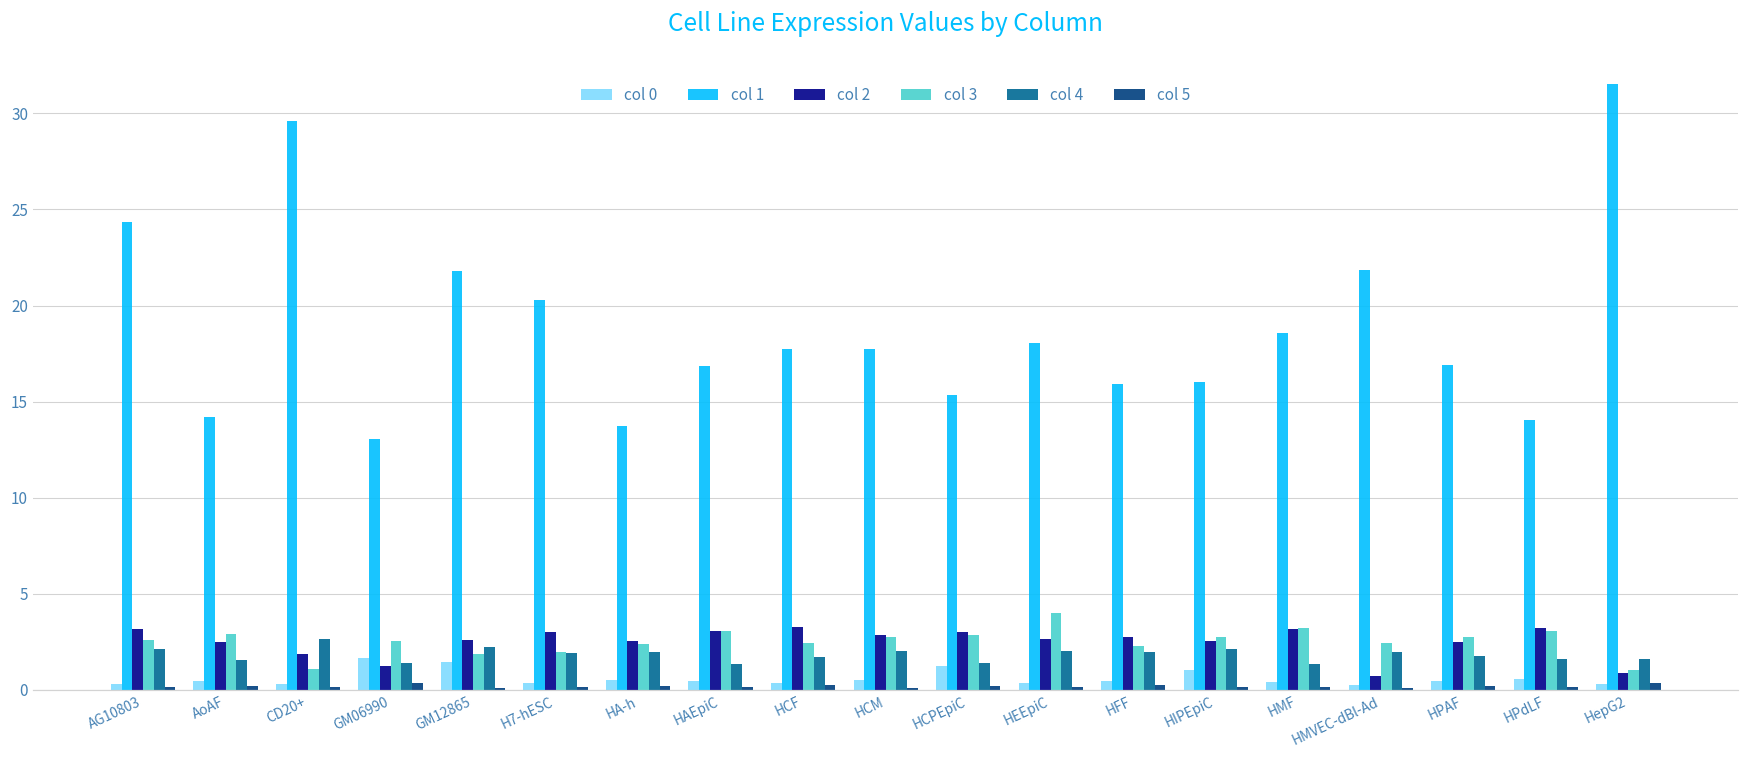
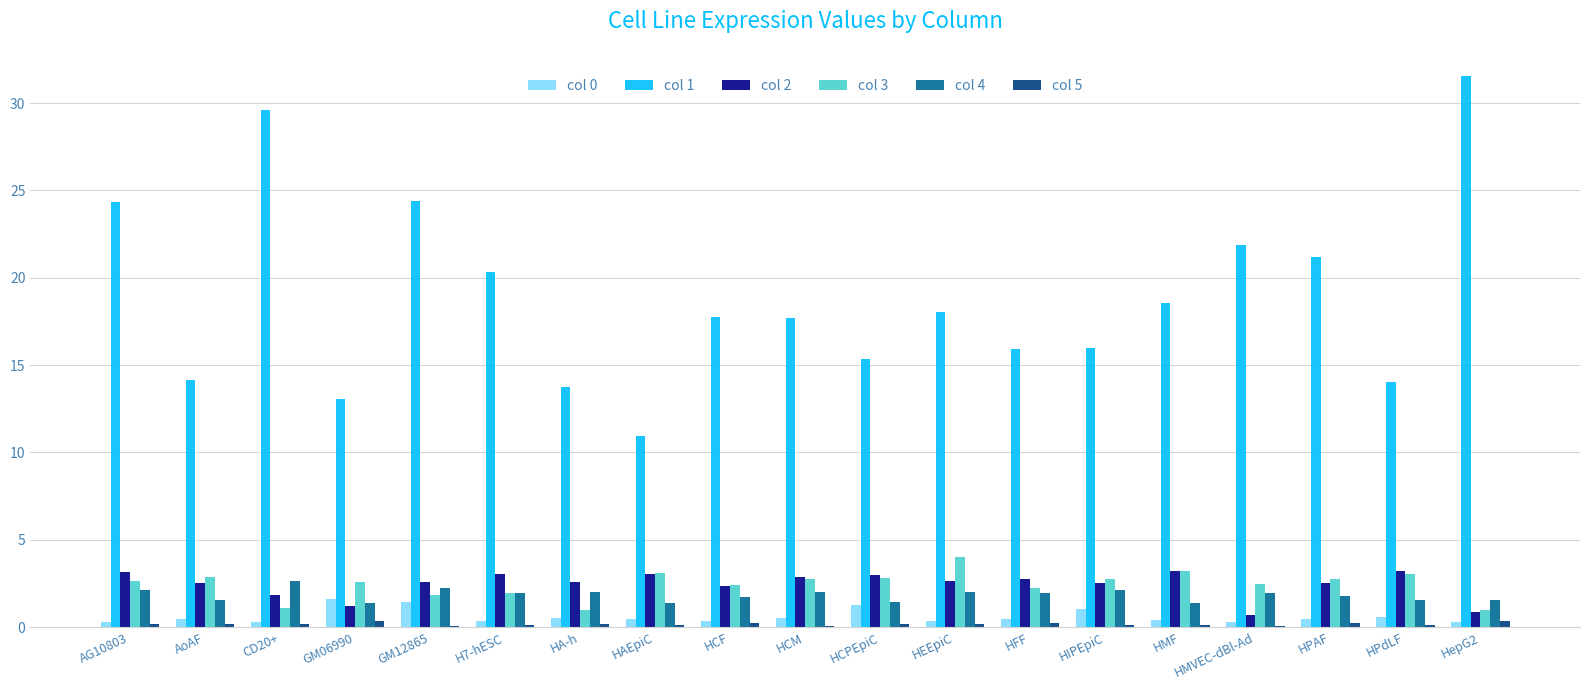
  {
    "col 0": {
      "AG10803": 0.3,
      "AoAF": 0.5,
      "CD20+": 0.3,
      "GM06990": 1.6,
      "GM12865": 1.4,
      "H7-hESC": 0.4,
      "HA-h": 0.5,
      "HAEpiC": 0.5,
      "HCF": 0.4,
      "HCM": 0.5,
      "HCPEpiC": 1.2,
      "HEEpiC": 0.4,
      "HFF": 0.5,
      "HIPEpiC": 1.0,
      "HMF": 0.4,
      "HMVEC-dBl-Ad": 0.3,
      "HPAF": 0.5,
      "HPdLF": 0.6,
      "HepG2": 0.3
    },
    "col 1": {
      "AG10803": 24.3,
      "AoAF": 14.2,
      "CD20+": 29.6,
      "GM06990": 13.0,
-     "GM12865": 21.8,
+     "GM12865": 24.4,
      "H7-hESC": 20.3,
      "HA-h": 13.8,
-     "HAEpiC": 16.9,
+     "HAEpiC": 10.9,
      "HCF": 17.7,
      "HCM": 17.7,
      "HCPEpiC": 15.4,
      "HEEpiC": 18.0,
      "HFF": 15.9,
      "HIPEpiC": 16.0,
      "HMF": 18.5,
      "HMVEC-dBl-Ad": 21.9,
-     "HPAF": 16.9,
+     "HPAF": 21.2,
      "HPdLF": 14.0,
      "HepG2": 31.5
    },
    "col 2": {
      "AG10803": 3.1,
      "AoAF": 2.5,
      "CD20+": 1.9,
      "GM06990": 1.2,
      "GM12865": 2.6,
      "H7-hESC": 3.0,
      "HA-h": 2.6,
      "HAEpiC": 3.0,
-     "HCF": 3.3,
+     "HCF": 2.4,
      "HCM": 2.9,
      "HCPEpiC": 3.0,
      "HEEpiC": 2.7,
      "HFF": 2.7,
      "HIPEpiC": 2.5,
      "HMF": 3.2,
      "HMVEC-dBl-Ad": 0.7,
      "HPAF": 2.5,
      "HPdLF": 3.2,
      "HepG2": 0.9
    },
    "col 3": {
      "AG10803": 2.6,
      "AoAF": 2.9,
      "CD20+": 1.1,
      "GM06990": 2.6,
      "GM12865": 1.9,
      "H7-hESC": 2.0,
-     "HA-h": 2.4,
+     "HA-h": 1.0,
      "HAEpiC": 3.1,
      "HCF": 2.4,
      "HCM": 2.8,
      "HCPEpiC": 2.8,
      "HEEpiC": 4.0,
      "HFF": 2.3,
      "HIPEpiC": 2.8,
      "HMF": 3.2,
      "HMVEC-dBl-Ad": 2.5,
      "HPAF": 2.7,
      "HPdLF": 3.1,
      "HepG2": 1.0
    }
  }
